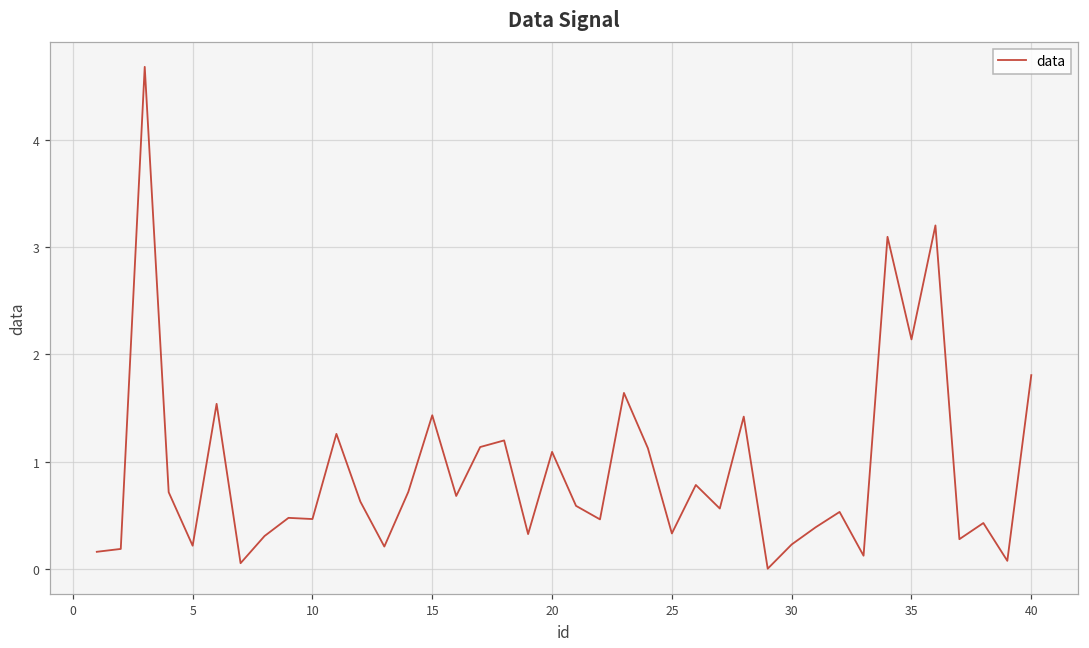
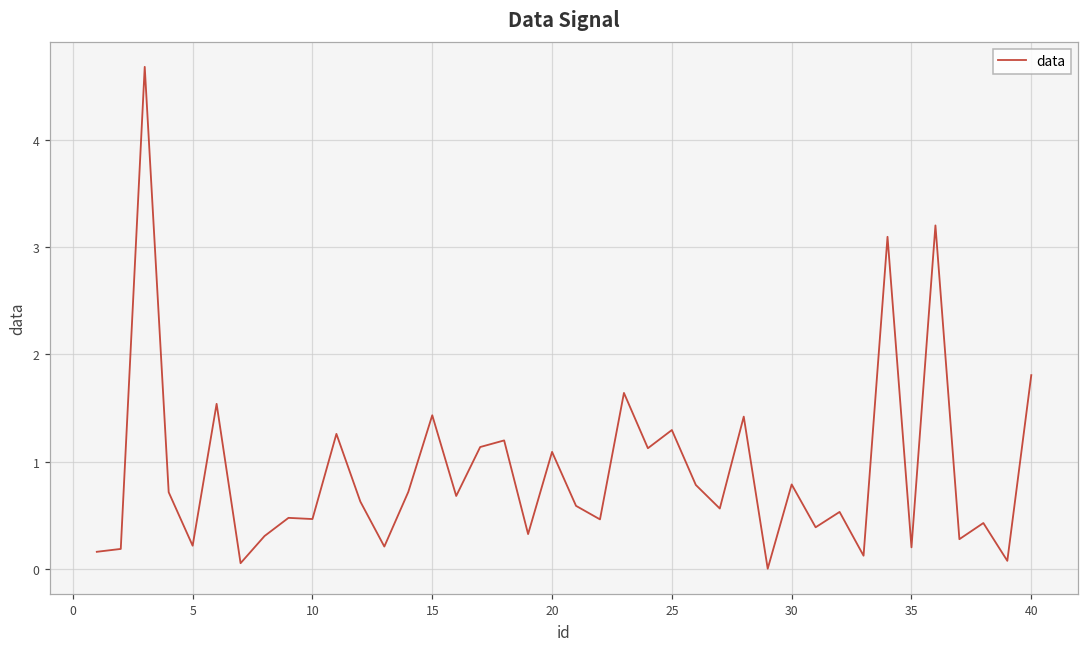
  {
    "5": 0.2,
    "10": 0.5,
    "15": 1.4,
    "20": 1.1,
-   "25": 0.3,
-   "30": 0.2,
-   "35": 2.1,
+   "25": 1.3,
+   "30": 0.8,
+   "35": 0.2,
    "40": 1.8
  }
